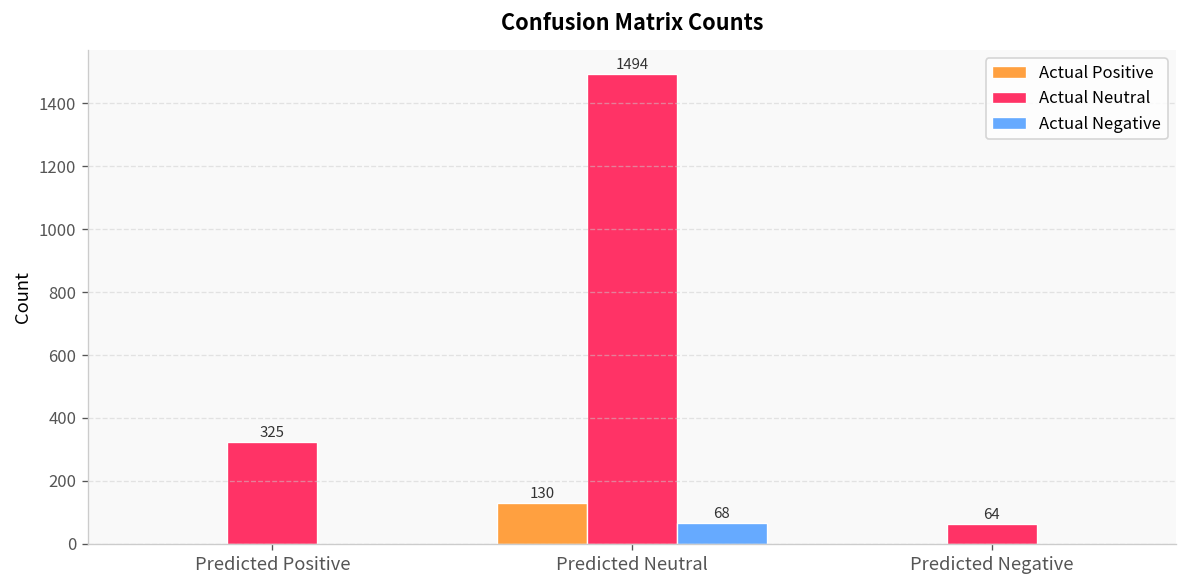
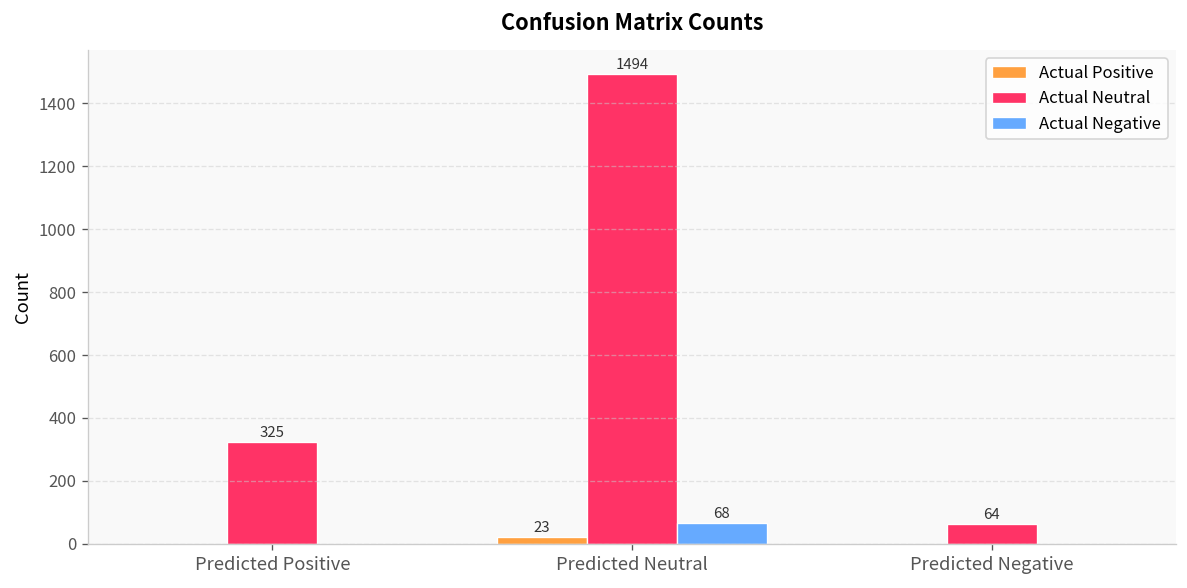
  {
    "Actual Positive": {
-     "Predicted Neutral": 130
+     "Predicted Neutral": 23
    },
    "Actual Neutral": {
      "Predicted Positive": 325,
      "Predicted Neutral": 1494,
      "Predicted Negative": 64
    },
    "Actual Negative": {
      "Predicted Neutral": 68
    }
  }
